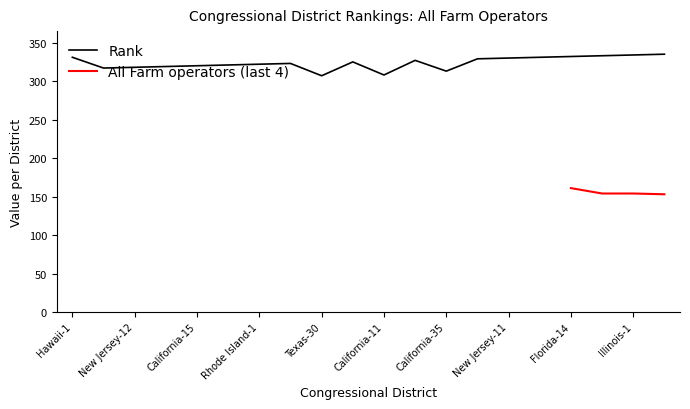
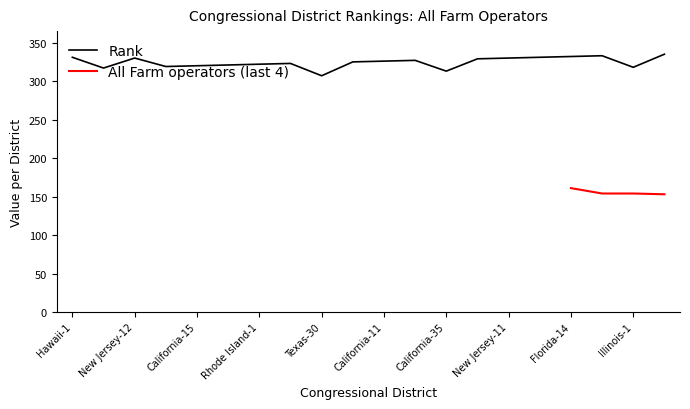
  {
    "Rank": {
      "Hawaii-1": 330,
-     "New Jersey-12": 320,
+     "New Jersey-12": 330,
      "California-15": 320,
      "Rhode Island-1": 320,
      "Texas-30": 310,
-     "California-11": 310,
+     "California-11": 330,
      "California-35": 310,
      "New Jersey-11": 330,
      "Florida-14": 330,
-     "Illinois-1": 330
+     "Illinois-1": 320
    },
    "All Farm operators (last 4)": {
      "Florida-14": 160,
      "Illinois-1": 150
    }
  }
